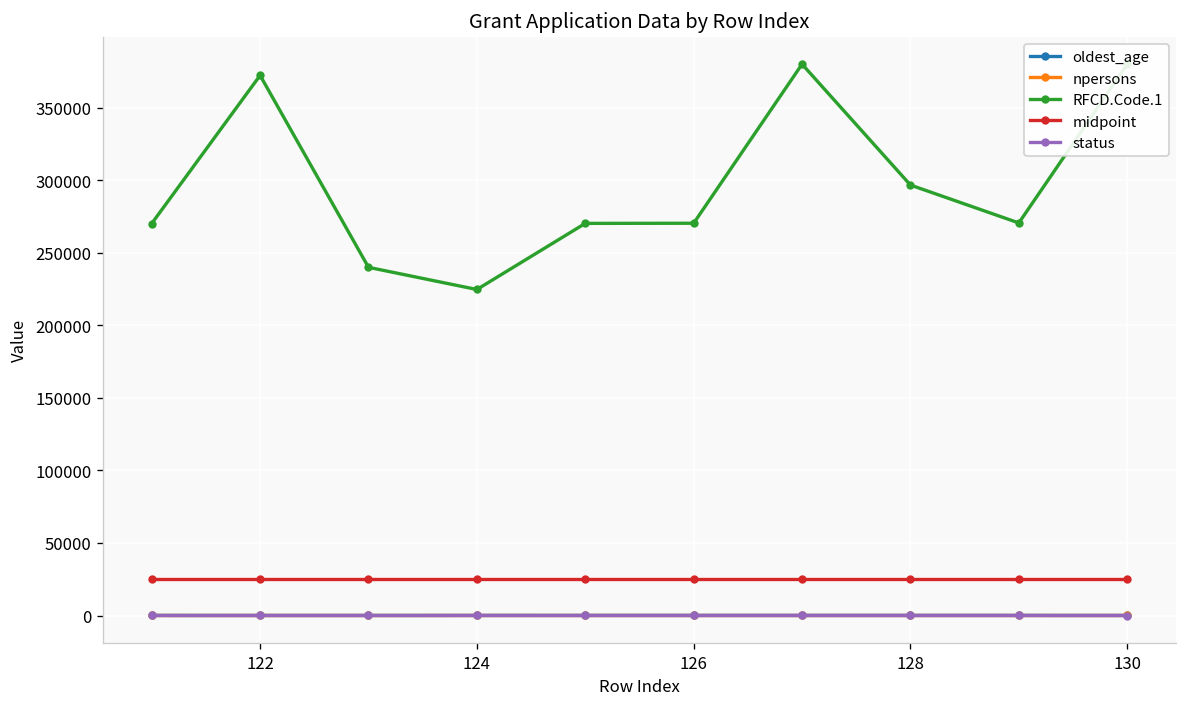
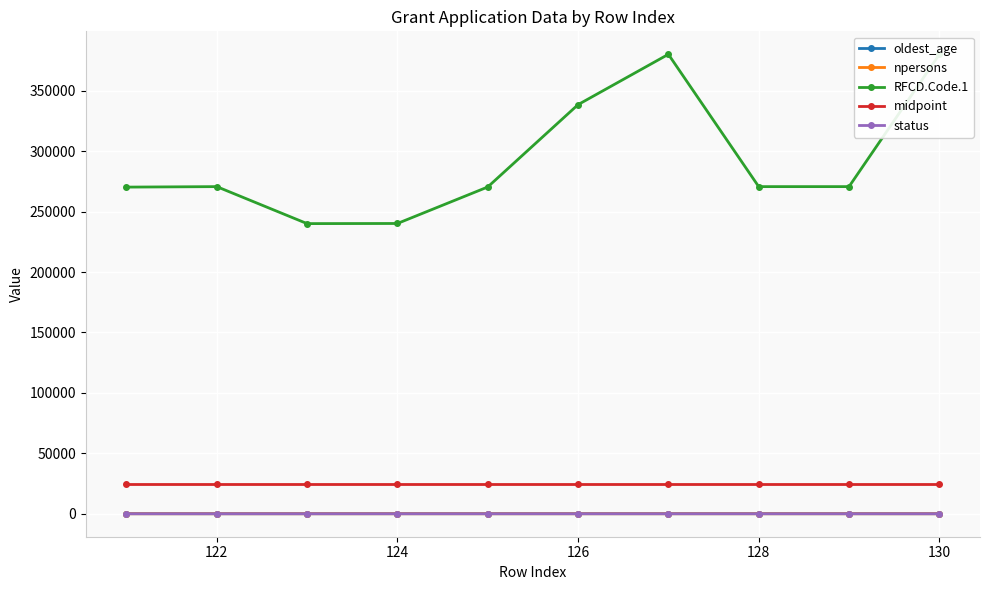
  {
    "status": {
      "122": 0,
      "124": 0,
      "126": 0,
      "128": 0,
      "130": 0
    },
    "RFCD.Code.1": {
-     "122": 372000,
-     "124": 225000,
-     "126": 271000,
-     "128": 297000
+     "122": 271000,
+     "124": 240000,
+     "126": 339000,
+     "128": 271000
    },
    "midpoint": {
      "122": 25000,
      "124": 25000,
      "126": 25000,
      "128": 25000,
      "130": 25000
    }
  }
